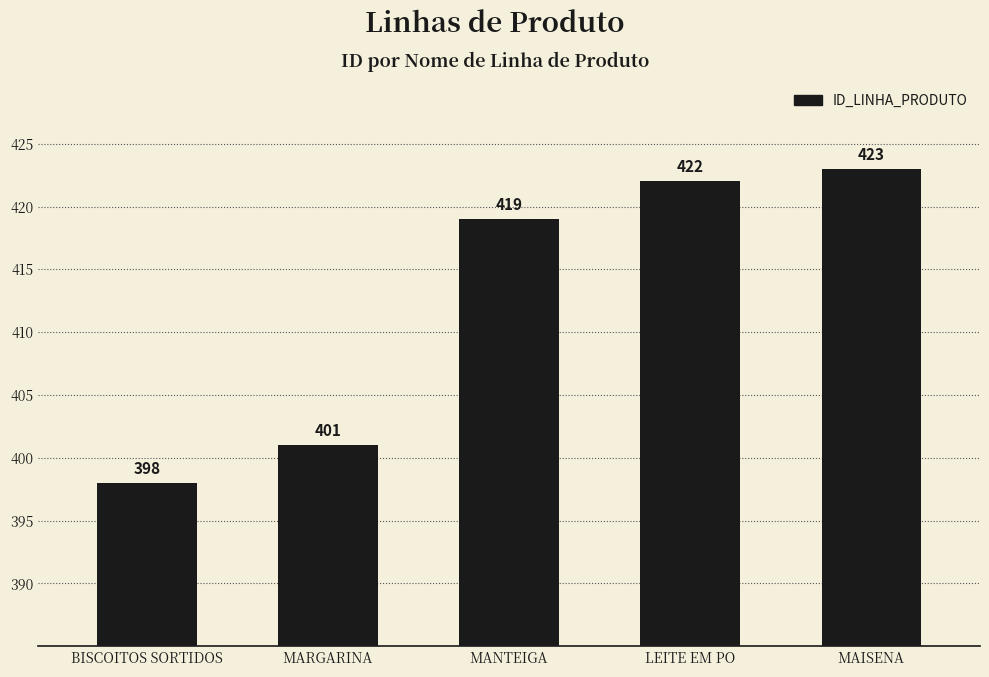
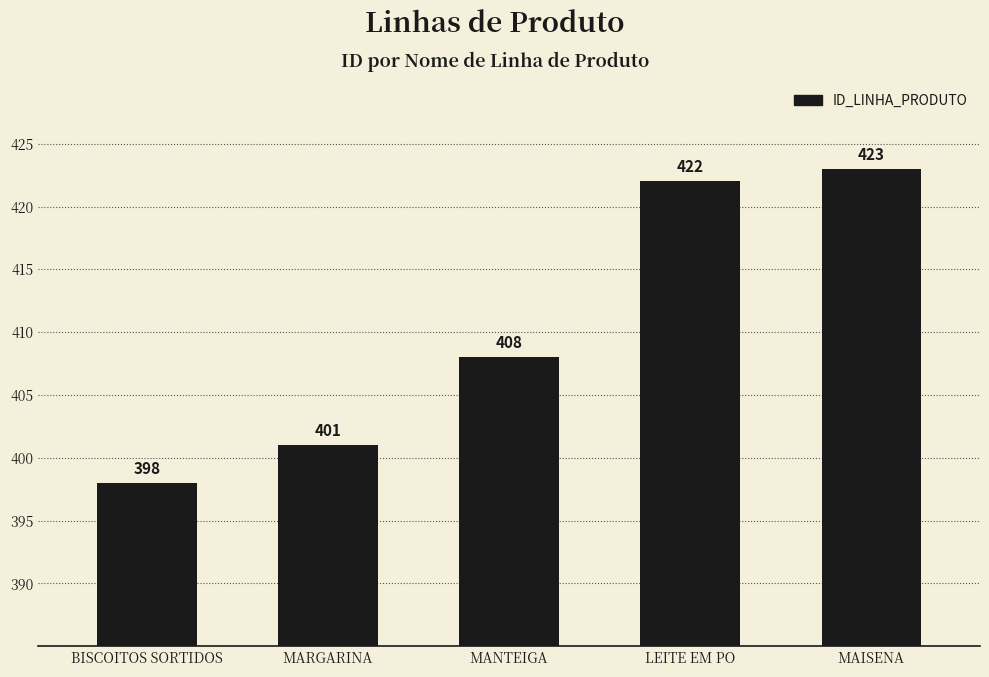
  {
    "BISCOITOS SORTIDOS": 398,
    "MARGARINA": 401,
-   "MANTEIGA": 419,
+   "MANTEIGA": 408,
    "LEITE EM PO": 422,
    "MAISENA": 423
  }
